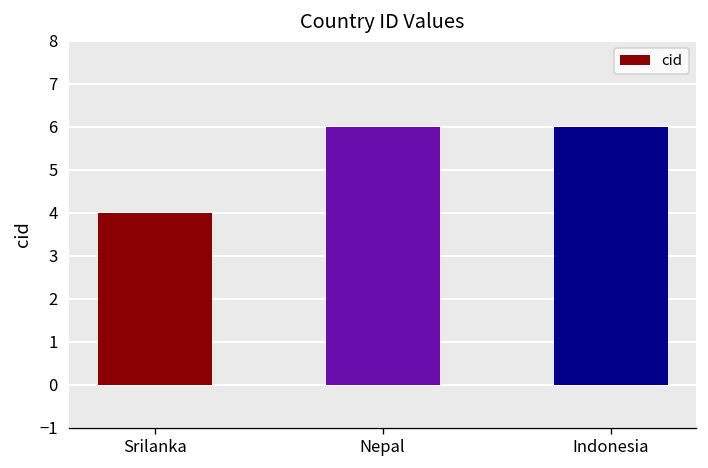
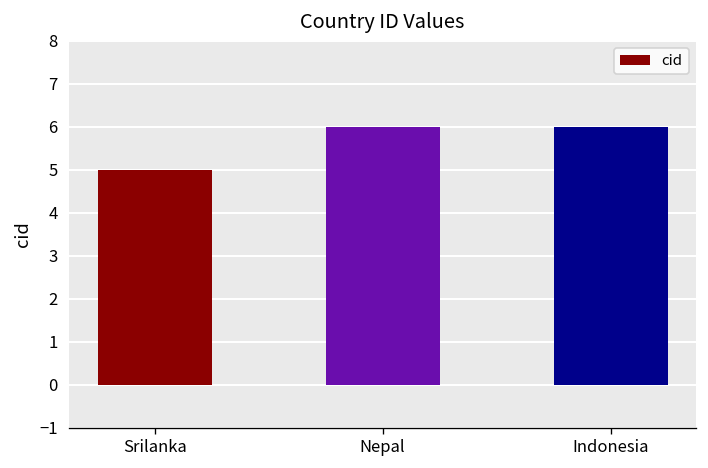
  {
-   "Srilanka": 4,
+   "Srilanka": 5,
    "Nepal": 6,
    "Indonesia": 6
  }
